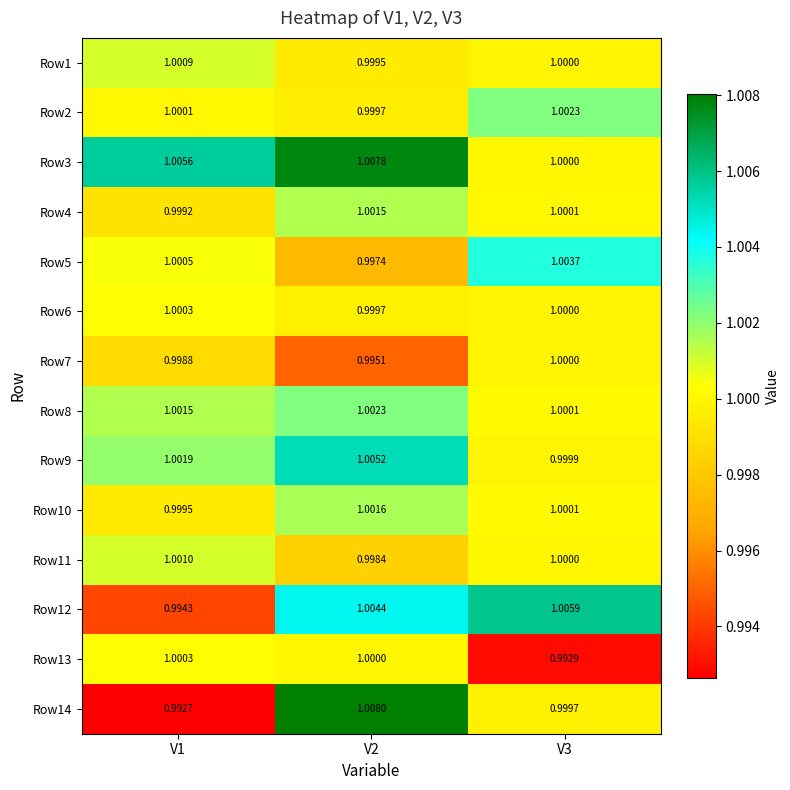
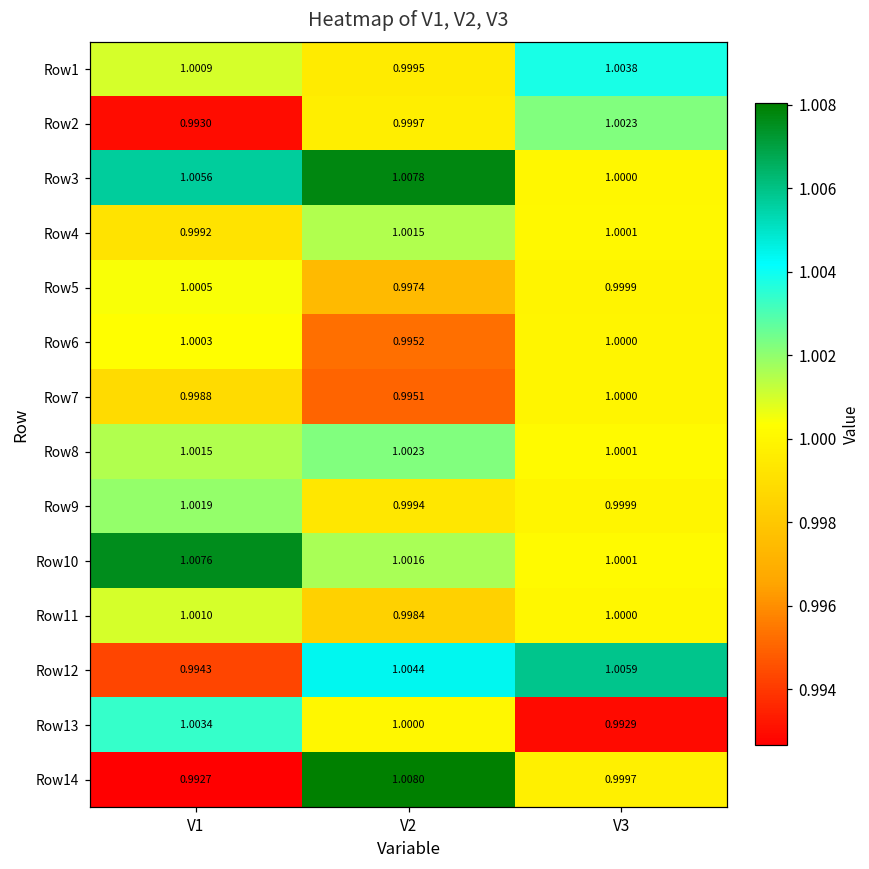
  {
    "Row1": {
      "V1": 1.0009,
      "V2": 0.9995,
-     "V3": 1.0000
+     "V3": 1.0038
    },
    "Row2": {
-     "V1": 1.0001,
+     "V1": 0.9930,
      "V2": 0.9997,
      "V3": 1.0023
    },
    "Row3": {
      "V1": 1.0056,
      "V2": 1.0078,
      "V3": 1.0000
    },
    "Row4": {
      "V1": 0.9992,
      "V2": 1.0015,
      "V3": 1.0001
    },
    "Row5": {
      "V1": 1.0005,
      "V2": 0.9974,
-     "V3": 1.0037
+     "V3": 0.9999
    },
    "Row6": {
      "V1": 1.0003,
-     "V2": 0.9997,
+     "V2": 0.9952,
      "V3": 1.0000
    },
    "Row7": {
      "V1": 0.9988,
      "V2": 0.9951,
      "V3": 1.0000
    },
    "Row8": {
      "V1": 1.0015,
      "V2": 1.0023,
      "V3": 1.0001
    },
    "Row9": {
      "V1": 1.0019,
-     "V2": 1.0052,
+     "V2": 0.9994,
      "V3": 0.9999
    },
    "Row10": {
-     "V1": 0.9995,
+     "V1": 1.0076,
      "V2": 1.0016,
      "V3": 1.0001
    },
    "Row11": {
      "V1": 1.0010,
      "V2": 0.9984,
      "V3": 1.0000
    },
    "Row12": {
      "V1": 0.9943,
      "V2": 1.0044,
      "V3": 1.0059
    },
    "Row13": {
-     "V1": 1.0003,
+     "V1": 1.0034,
      "V2": 1.0000,
      "V3": 0.9929
    },
    "Row14": {
      "V1": 0.9927,
      "V2": 1.0080,
      "V3": 0.9997
    }
  }
